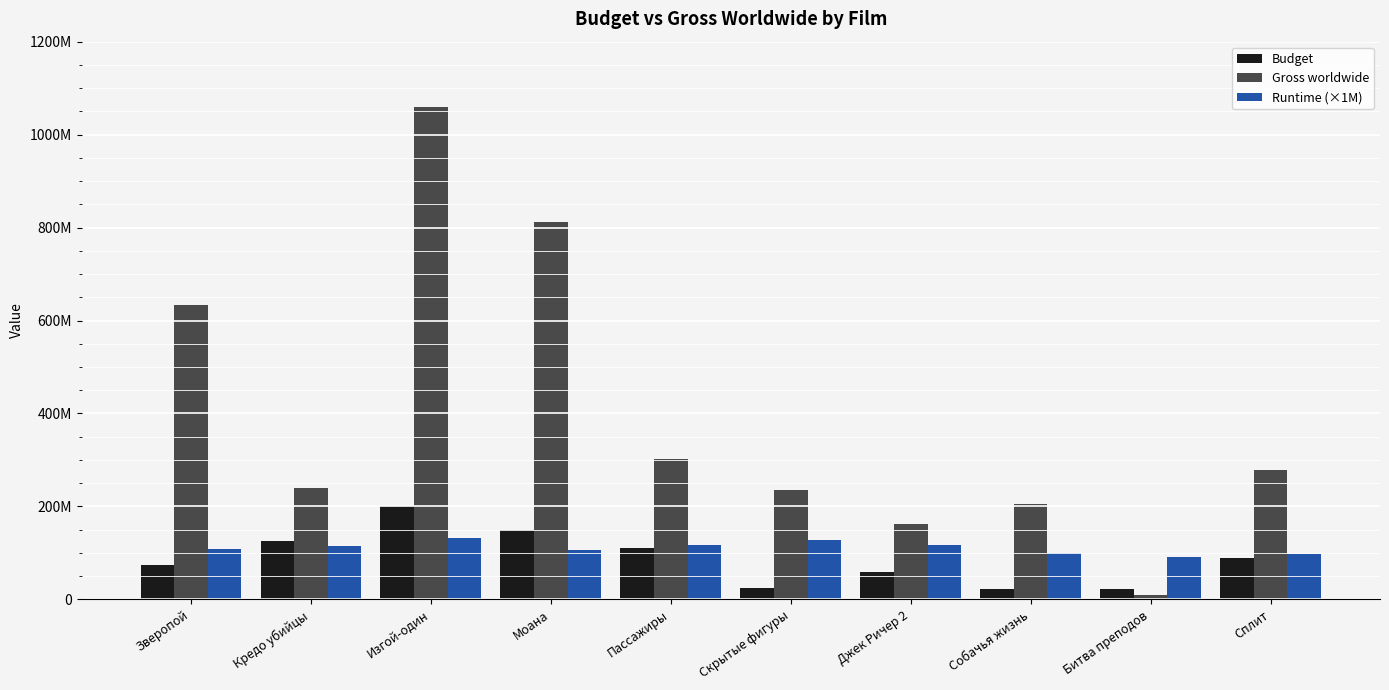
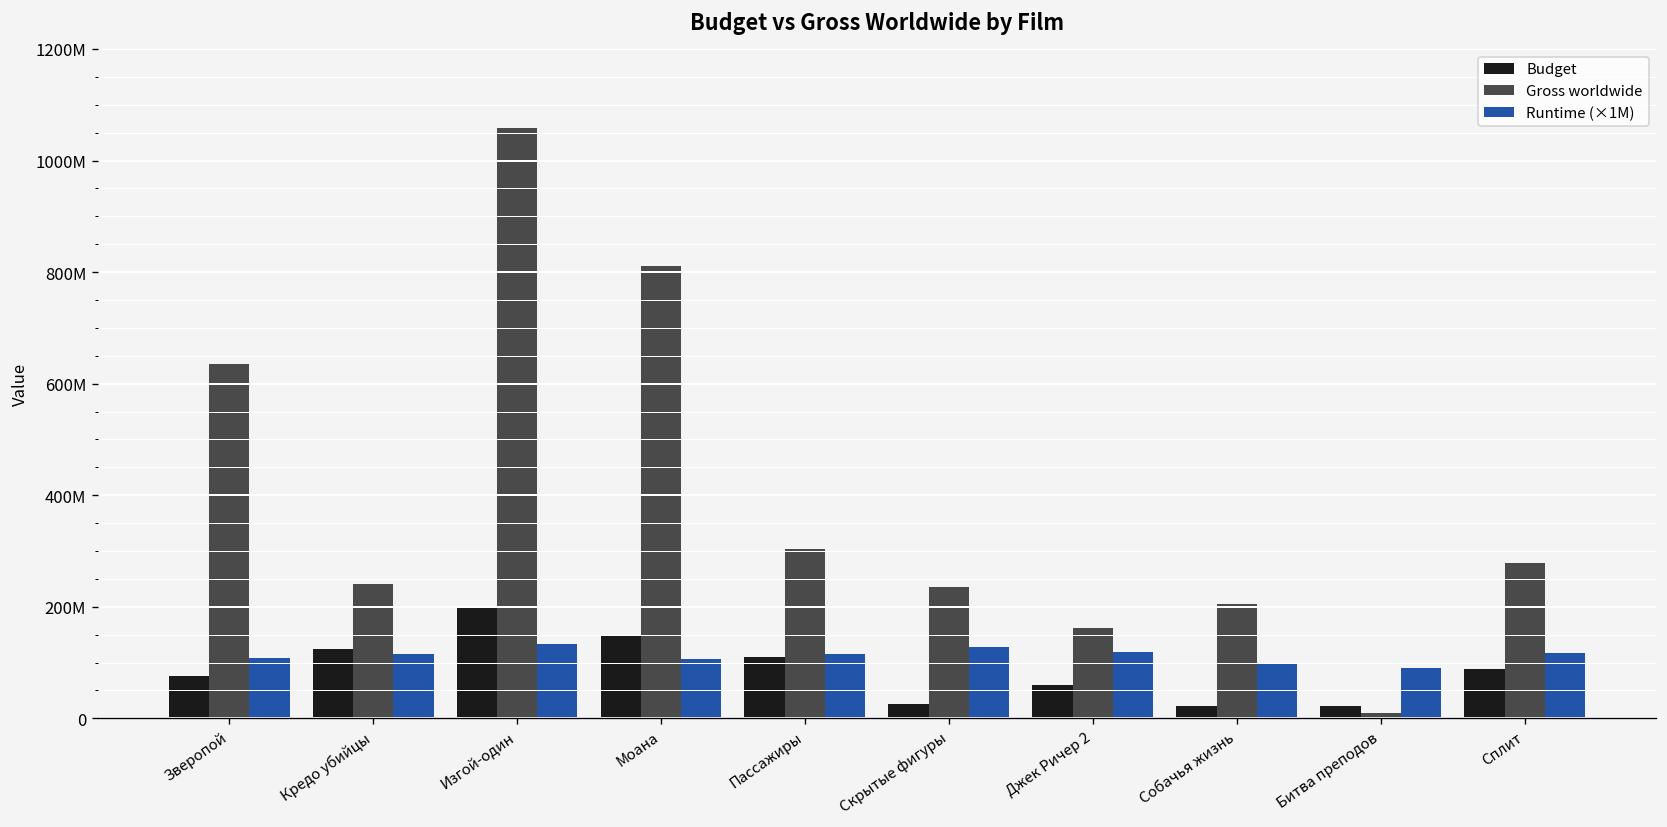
  {
    "Budget": {
      "Зверопой": 80000000,
      "Кредо убийцы": 130000000,
      "Изгой-один": 200000000,
      "Моана": 150000000,
      "Пассажиры": 110000000,
      "Скрытые фигуры": 30000000,
      "Джек Ричер 2": 60000000,
      "Собачья жизнь": 20000000,
      "Битва преподов": 20000000,
      "Сплит": 90000000
    },
    "Gross worldwide": {
      "Зверопой": 630000000,
      "Кредо убийцы": 240000000,
      "Изгой-один": 1060000000,
      "Моана": 810000000,
      "Пассажиры": 300000000,
      "Скрытые фигуры": 240000000,
      "Джек Ричер 2": 160000000,
      "Собачья жизнь": 210000000,
      "Битва преподов": 10000000,
      "Сплит": 280000000
    },
    "Runtime (×1M)": {
      "Зверопой": 110000000,
      "Кредо убийцы": 120000000,
      "Изгой-один": 130000000,
      "Моана": 110000000,
      "Пассажиры": 120000000,
      "Скрытые фигуры": 130000000,
      "Джек Ричер 2": 120000000,
      "Собачья жизнь": 100000000,
      "Битва преподов": 90000000,
-     "Сплит": 100000000
+     "Сплит": 120000000
    }
  }
